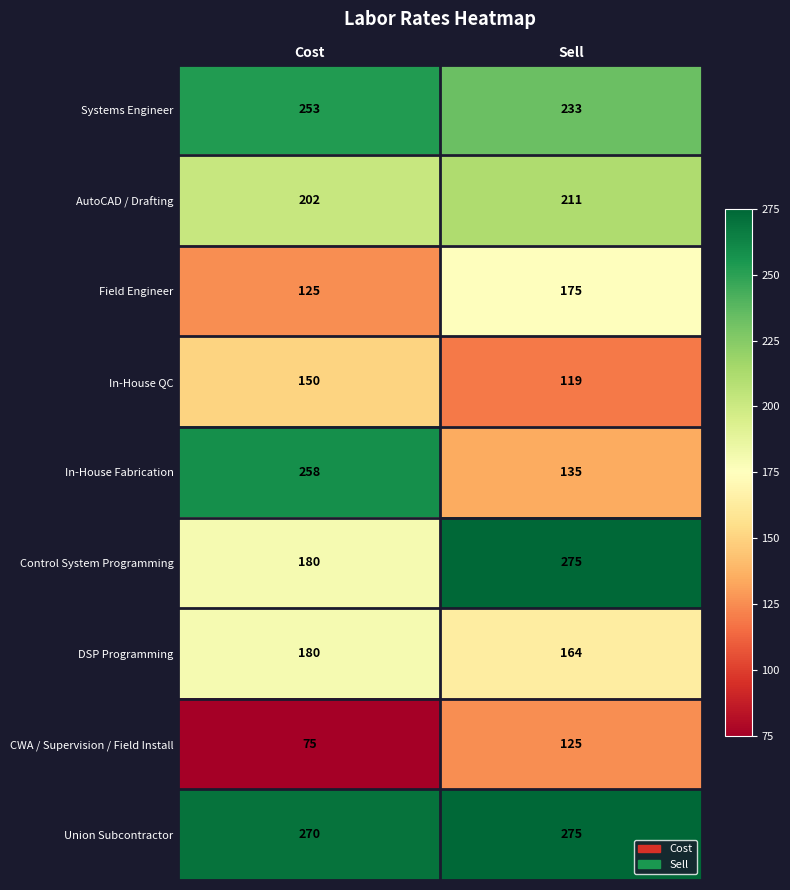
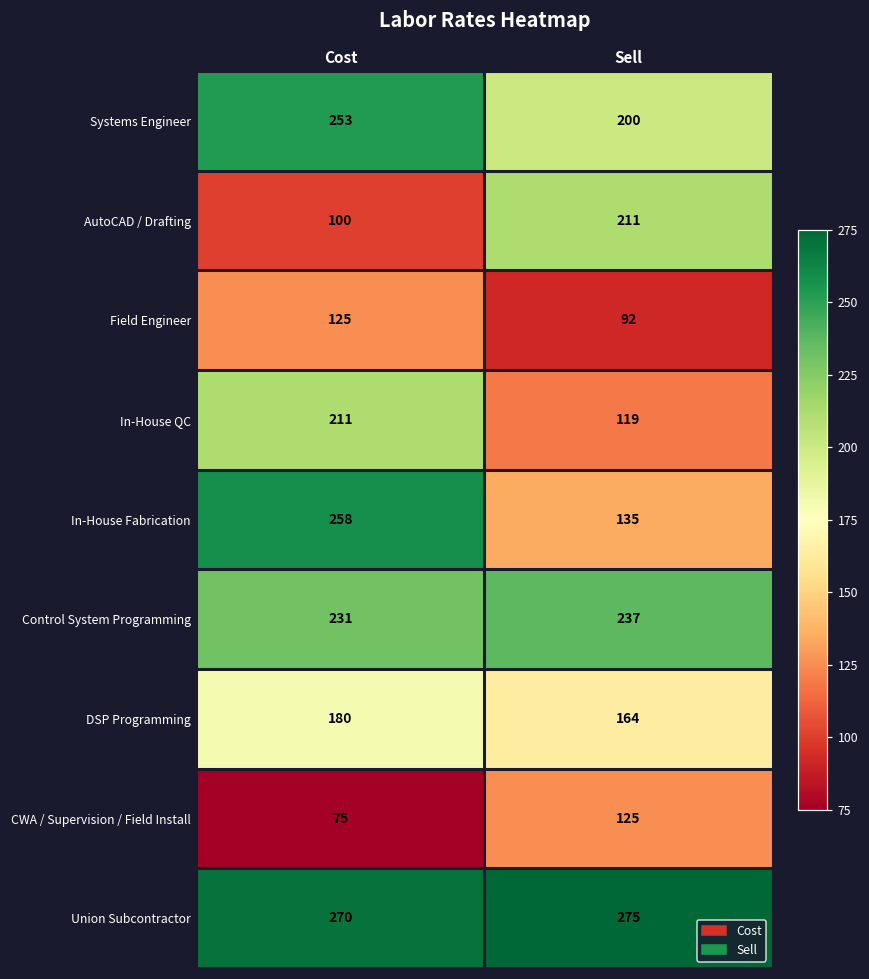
  {
    "Systems Engineer": {
      "Cost": 253,
-     "Sell": 233
+     "Sell": 200
    },
    "AutoCAD / Drafting": {
-     "Cost": 202,
+     "Cost": 100,
      "Sell": 211
    },
    "Field Engineer": {
      "Cost": 125,
-     "Sell": 175
+     "Sell": 92
    },
    "In-House QC": {
-     "Cost": 150,
+     "Cost": 211,
      "Sell": 119
    },
    "In-House Fabrication": {
      "Cost": 258,
      "Sell": 135
    },
    "Control System Programming": {
-     "Cost": 180,
-     "Sell": 275
+     "Cost": 231,
+     "Sell": 237
    },
    "DSP Programming": {
      "Cost": 180,
      "Sell": 164
    },
    "CWA / Supervision / Field Install": {
      "Cost": 75,
      "Sell": 125
    },
    "Union Subcontractor": {
      "Cost": 270,
      "Sell": 275
    }
  }
